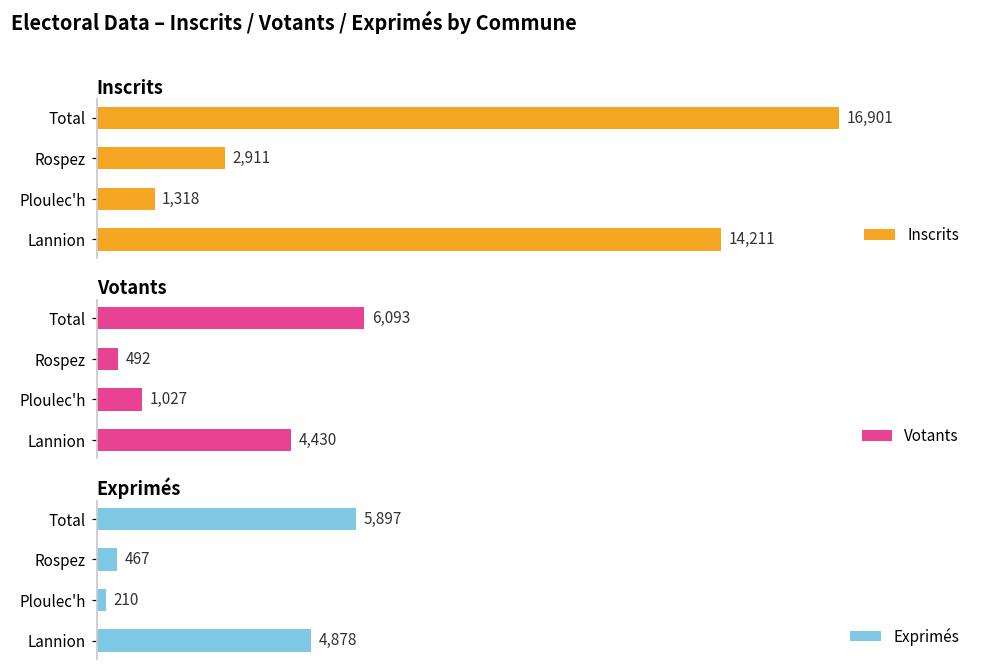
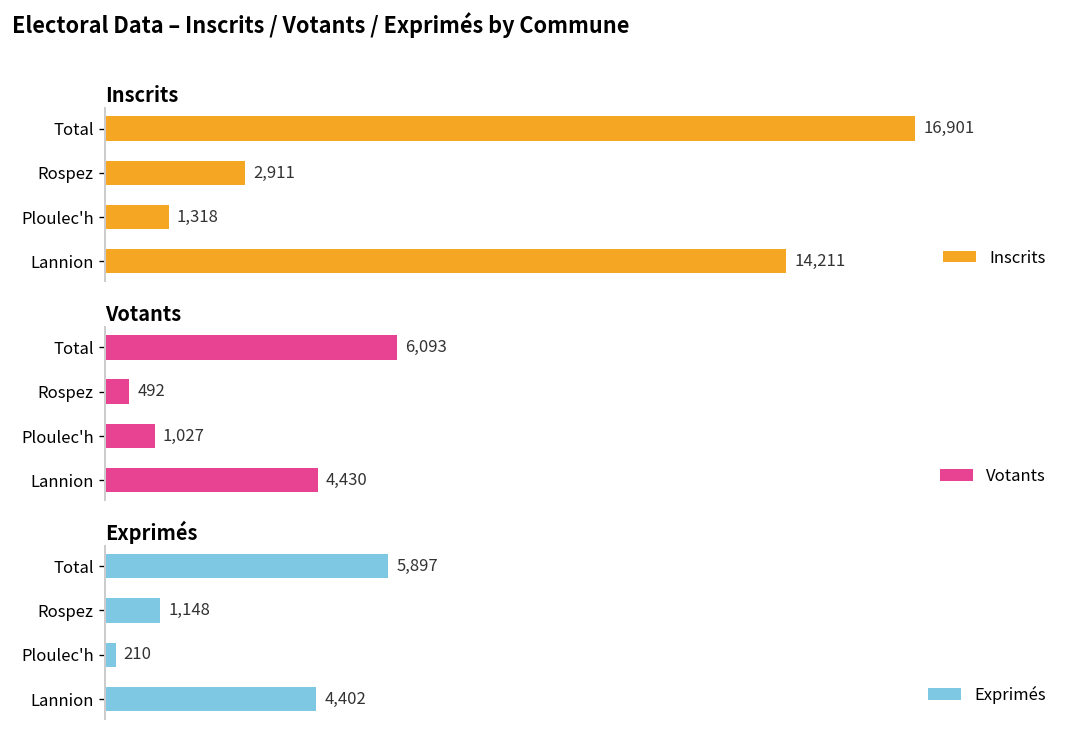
  {
    "Inscrits": {
      "Total": "16,901",
      "Rospez": "2,911",
      "Ploulec'h": "1,318",
      "Lannion": "14,211"
    },
    "Votants": {
      "Total": "6,093",
      "Rospez": "492",
      "Ploulec'h": "1,027",
      "Lannion": "4,430"
    },
    "Exprimés": {
      "Total": "5,897",
-     "Rospez": "467",
+     "Rospez": "1,148",
      "Ploulec'h": "210",
-     "Lannion": "4,878"
+     "Lannion": "4,402"
    }
  }
